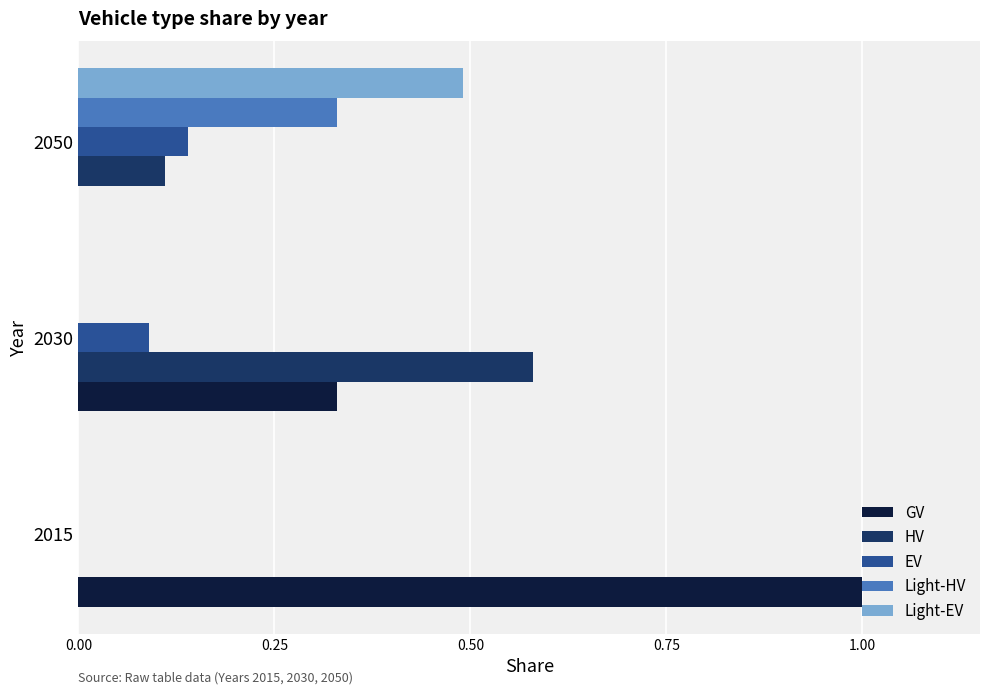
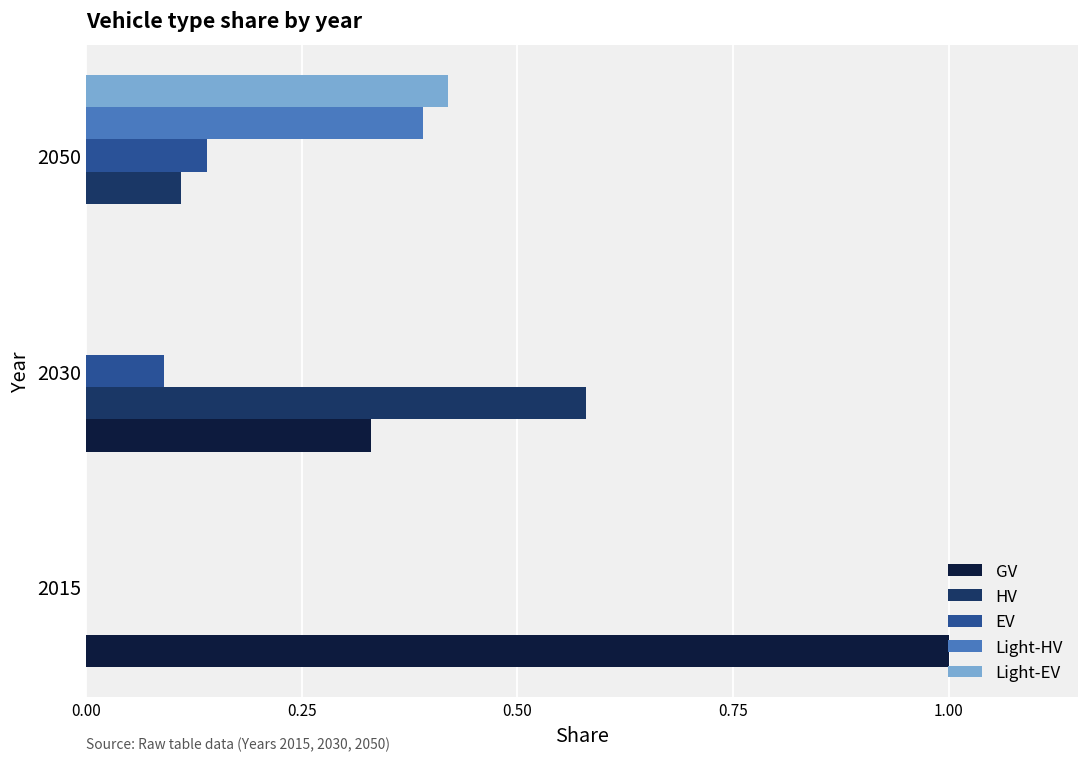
  {
    "Light-HV": {
-     "2050": 0.33,
+     "2050": 0.39,
      "2030": 0.00,
      "2015": 0.00
    },
    "Light-EV": {
-     "2050": 0.49,
+     "2050": 0.42,
      "2030": 0.00,
      "2015": 0.00
    }
  }
